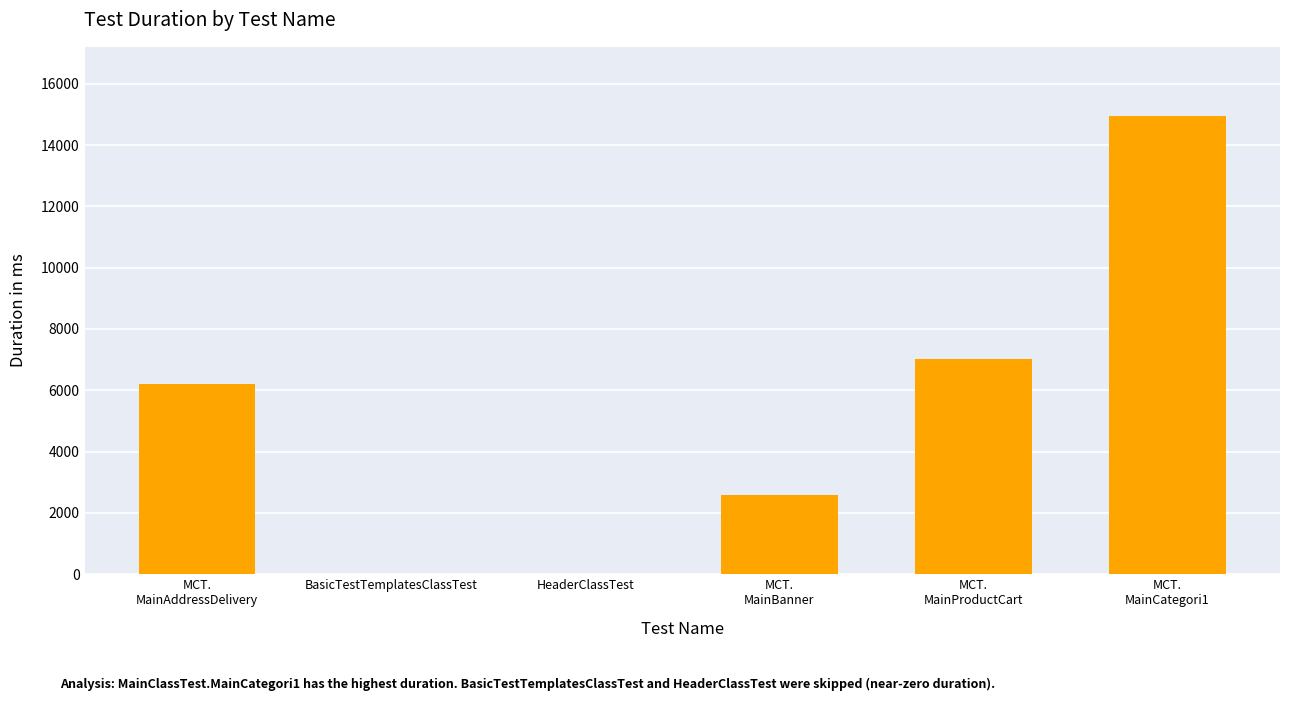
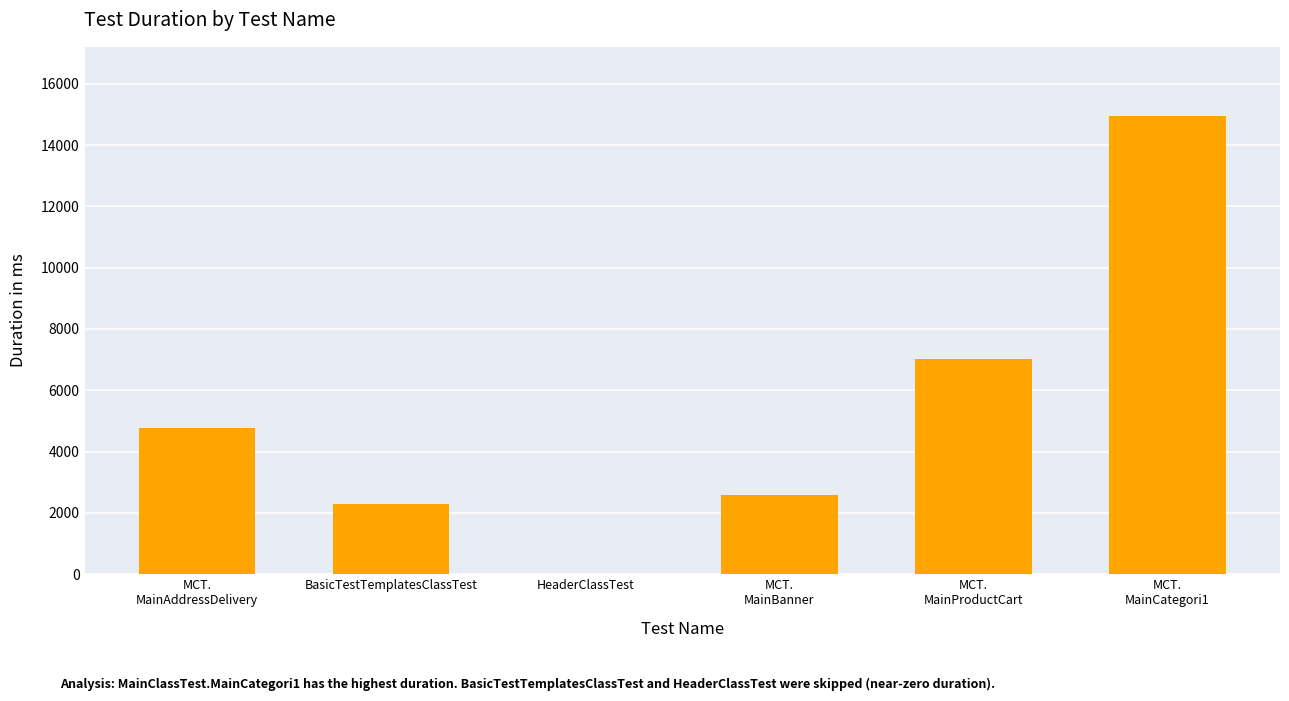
  {
-   "MCT. MainAddressDelivery": 6200,
-   "BasicTestTemplatesClassTest": 0,
+   "MCT. MainAddressDelivery": 4800,
+   "BasicTestTemplatesClassTest": 2300,
    "HeaderClassTest": 0,
    "MCT. MainBanner": 2600,
    "MCT. MainProductCart": 7000,
    "MCT. MainCategori1": 15000
  }
